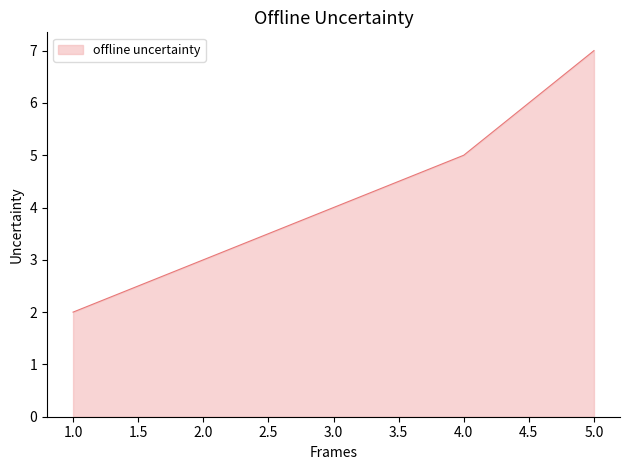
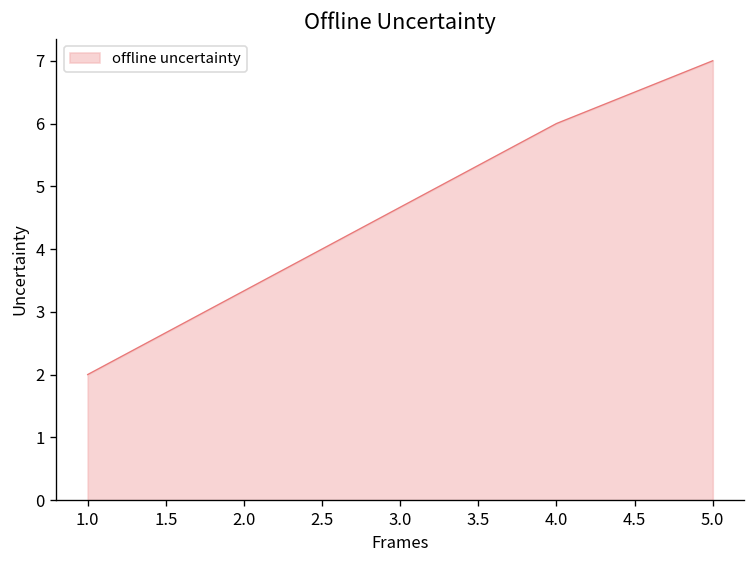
  {
    "1.0": 2,
-   "4.0": 5,
+   "4.0": 6,
    "5.0": 7
  }
